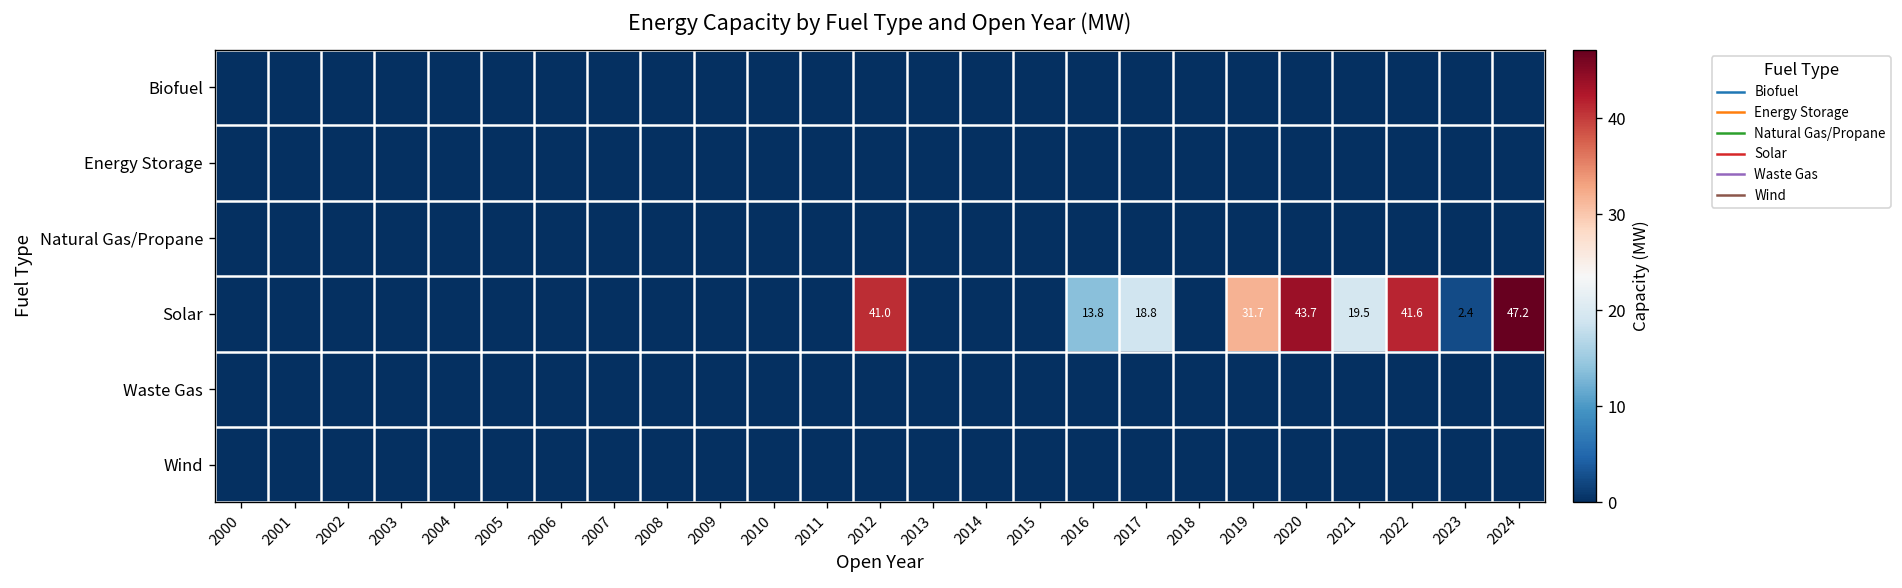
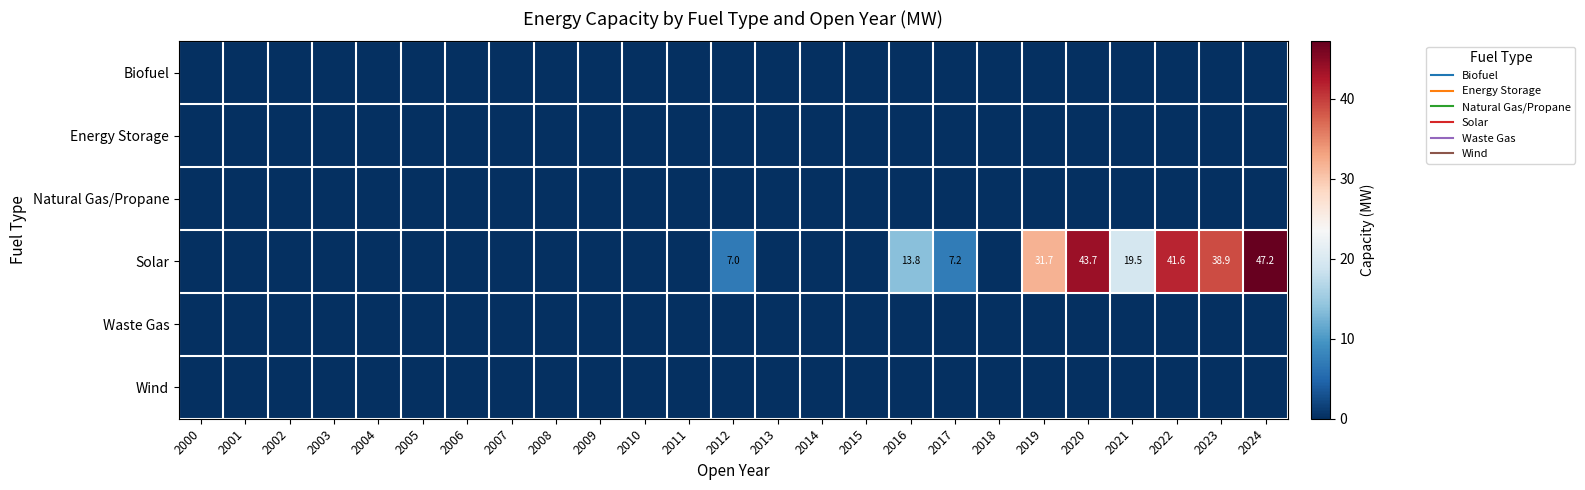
  {
    "Solar": {
-     "2012": 41.0,
+     "2012": 7.0,
      "2016": 13.8,
-     "2017": 18.8,
+     "2017": 7.2,
      "2019": 31.7,
      "2020": 43.7,
      "2021": 19.5,
      "2022": 41.6,
-     "2023": 2.4,
+     "2023": 38.9,
      "2024": 47.2
    }
  }
